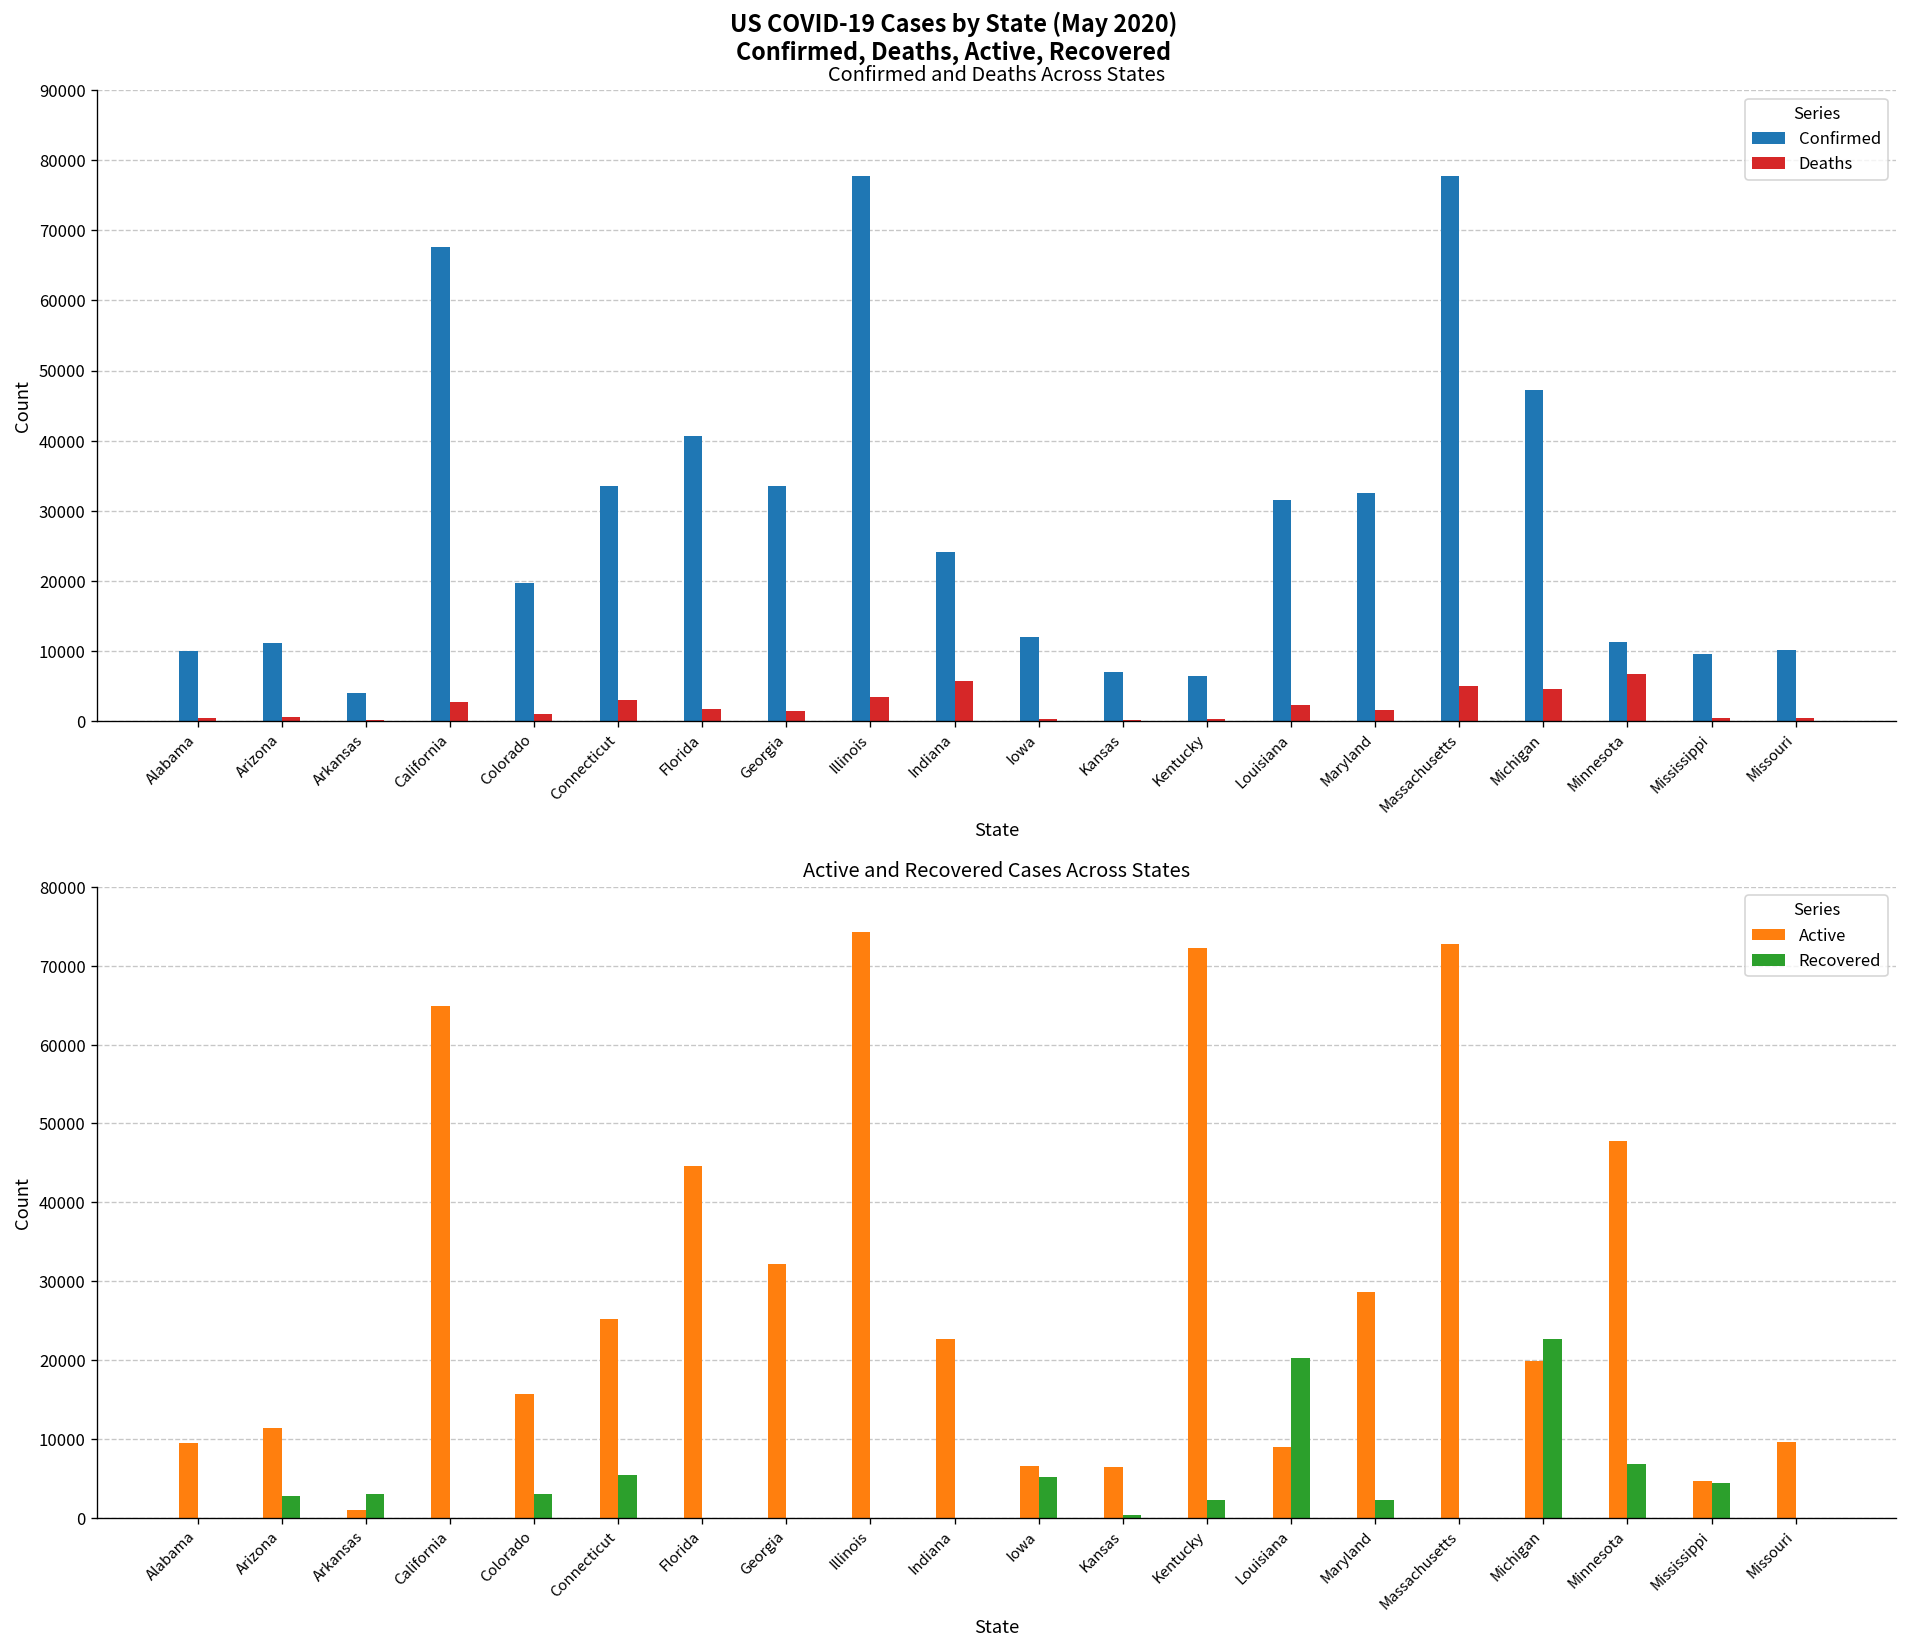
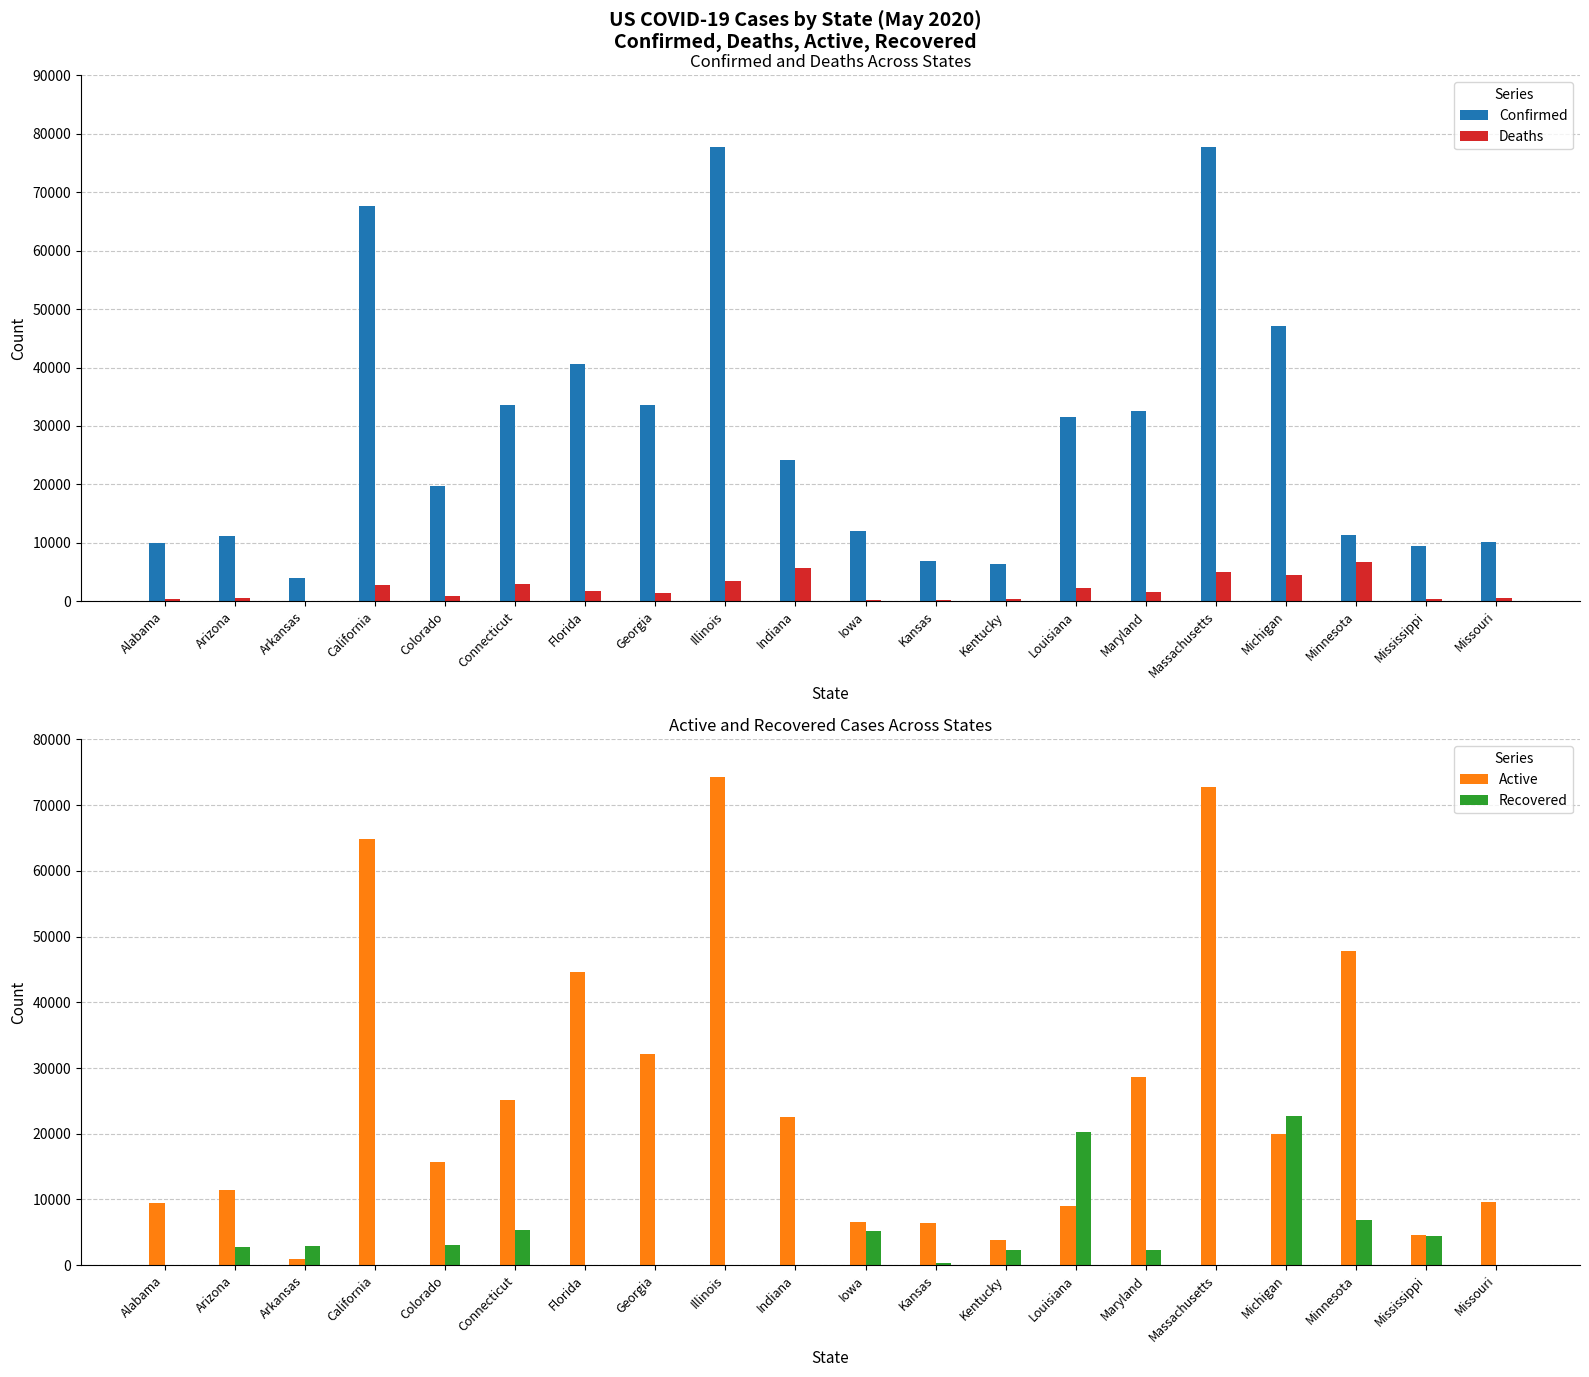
  {
    "Confirmed and Deaths Across States": {
      "Confirmed": {
        "Alabama": 10000,
        "Arizona": 11000,
        "Arkansas": 4000,
        "California": 68000,
        "Colorado": 20000,
        "Connecticut": 34000,
        "Florida": 41000,
        "Georgia": 34000,
        "Illinois": 78000,
        "Indiana": 24000,
        "Iowa": 12000,
        "Kansas": 7000,
        "Kentucky": 6000,
        "Louisiana": 32000,
        "Maryland": 33000,
        "Massachusetts": 78000,
        "Michigan": 47000,
        "Minnesota": 11000,
        "Mississippi": 10000,
        "Missouri": 10000
      },
      "Deaths": {
        "Arizona": 1000,
        "California": 3000,
        "Colorado": 1000,
        "Connecticut": 3000,
        "Florida": 2000,
        "Georgia": 1000,
        "Illinois": 3000,
        "Indiana": 6000,
        "Louisiana": 2000,
        "Maryland": 2000,
        "Massachusetts": 5000,
        "Michigan": 5000,
        "Minnesota": 7000,
        "Mississippi": 0,
        "Missouri": 1000
      }
    },
    "Active and Recovered Cases Across States": {
      "Active": {
        "Alabama": 9000,
        "Arizona": 11000,
        "Arkansas": 1000,
        "California": 65000,
        "Colorado": 16000,
        "Connecticut": 25000,
        "Florida": 45000,
        "Georgia": 32000,
        "Illinois": 74000,
        "Indiana": 23000,
        "Iowa": 7000,
        "Kansas": 6000,
-       "Kentucky": 72000,
+       "Kentucky": 4000,
        "Louisiana": 9000,
        "Maryland": 29000,
        "Massachusetts": 73000,
        "Michigan": 20000,
        "Minnesota": 48000,
        "Mississippi": 5000,
        "Missouri": 10000
      },
      "Recovered": {
        "Alabama": 0,
        "Arizona": 3000,
        "Arkansas": 3000,
        "California": 0,
        "Colorado": 3000,
        "Connecticut": 5000,
        "Florida": 0,
        "Georgia": 0,
        "Illinois": 0,
        "Indiana": 0,
        "Iowa": 5000,
        "Kentucky": 2000,
        "Louisiana": 20000,
        "Maryland": 2000,
        "Massachusetts": 0,
        "Michigan": 23000,
        "Minnesota": 7000,
        "Mississippi": 4000,
        "Missouri": 0
      }
    }
  }
